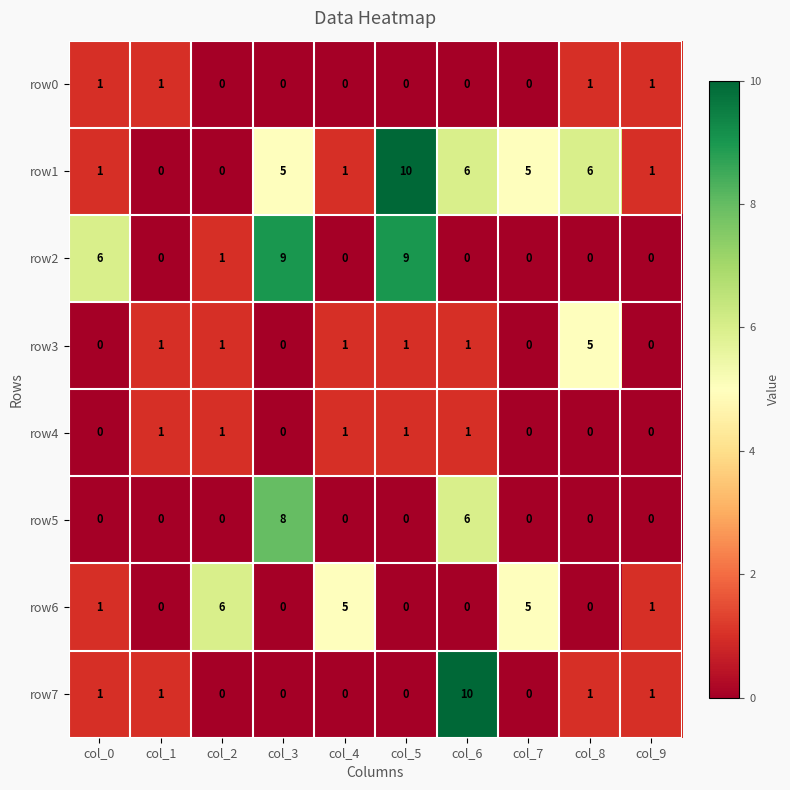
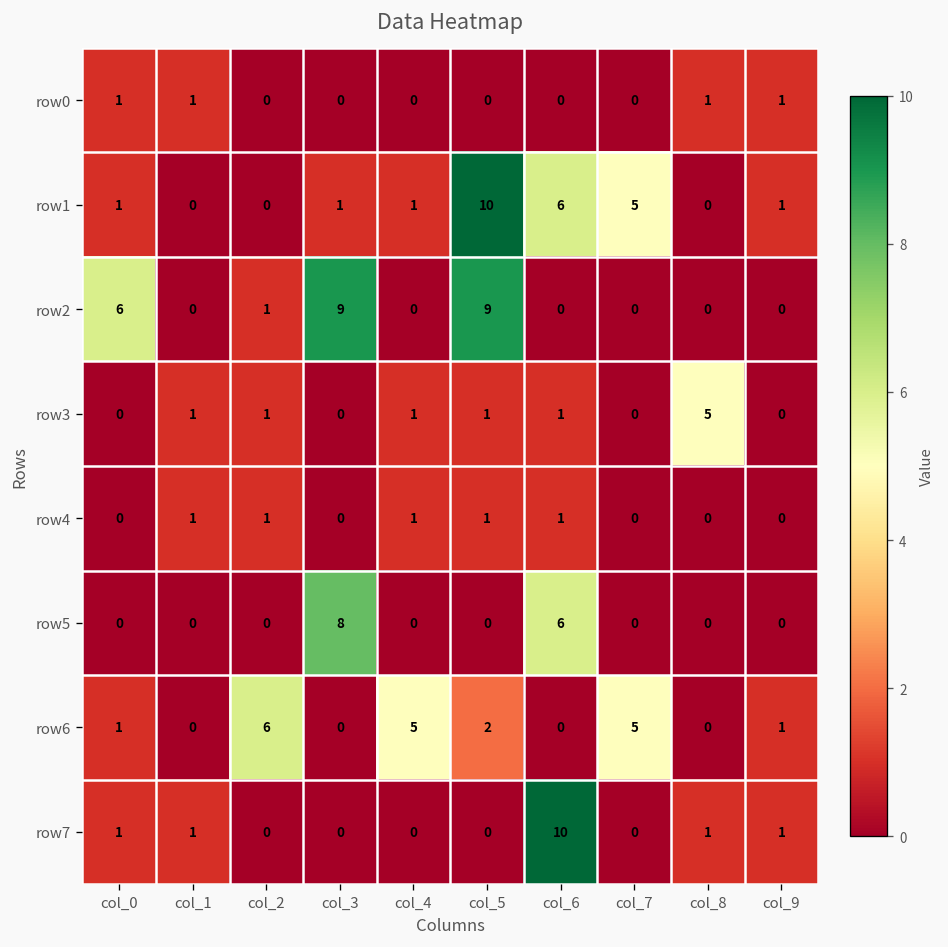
  {
    "row0": {
      "col_0": 1,
      "col_1": 1,
      "col_2": 0,
      "col_3": 0,
      "col_4": 0,
      "col_5": 0,
      "col_6": 0,
      "col_7": 0,
      "col_8": 1,
      "col_9": 1
    },
    "row1": {
      "col_0": 1,
      "col_1": 0,
      "col_2": 0,
-     "col_3": 5,
+     "col_3": 1,
      "col_4": 1,
      "col_5": 10,
      "col_6": 6,
      "col_7": 5,
-     "col_8": 6,
+     "col_8": 0,
      "col_9": 1
    },
    "row2": {
      "col_0": 6,
      "col_1": 0,
      "col_2": 1,
      "col_3": 9,
      "col_4": 0,
      "col_5": 9,
      "col_6": 0,
      "col_7": 0,
      "col_8": 0,
      "col_9": 0
    },
    "row3": {
      "col_0": 0,
      "col_1": 1,
      "col_2": 1,
      "col_3": 0,
      "col_4": 1,
      "col_5": 1,
      "col_6": 1,
      "col_7": 0,
      "col_8": 5,
      "col_9": 0
    },
    "row4": {
      "col_0": 0,
      "col_1": 1,
      "col_2": 1,
      "col_3": 0,
      "col_4": 1,
      "col_5": 1,
      "col_6": 1,
      "col_7": 0,
      "col_8": 0,
      "col_9": 0
    },
    "row5": {
      "col_0": 0,
      "col_1": 0,
      "col_2": 0,
      "col_3": 8,
      "col_4": 0,
      "col_5": 0,
      "col_6": 6,
      "col_7": 0,
      "col_8": 0,
      "col_9": 0
    },
    "row6": {
      "col_0": 1,
      "col_1": 0,
      "col_2": 6,
      "col_3": 0,
      "col_4": 5,
-     "col_5": 0,
+     "col_5": 2,
      "col_6": 0,
      "col_7": 5,
      "col_8": 0,
      "col_9": 1
    },
    "row7": {
      "col_0": 1,
      "col_1": 1,
      "col_2": 0,
      "col_3": 0,
      "col_4": 0,
      "col_5": 0,
      "col_6": 10,
      "col_7": 0,
      "col_8": 1,
      "col_9": 1
    }
  }
